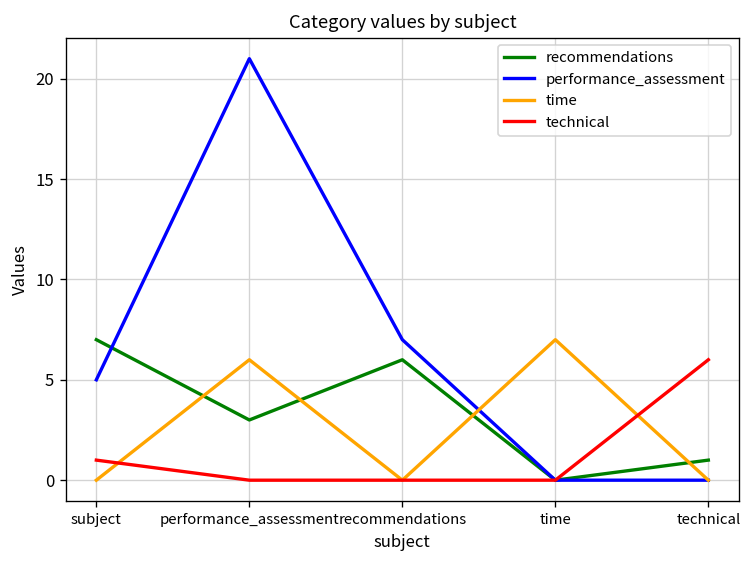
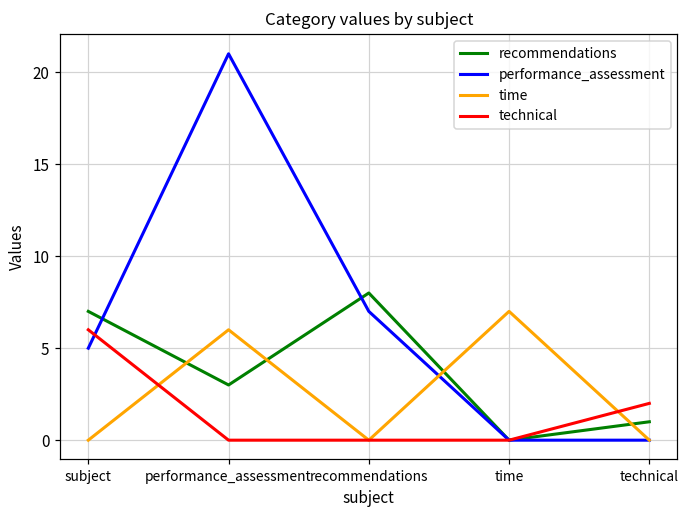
  {
    "recommendations": {
      "subject": 7,
      "performance_assessment": 3,
-     "recommendations": 6,
+     "recommendations": 8,
      "technical": 1
    },
    "performance_assessment": {
      "subject": 5,
      "performance_assessment": 21,
      "recommendations": 7
    },
    "time": {
      "subject": 0,
      "performance_assessment": 6,
      "time": 7
    },
    "technical": {
-     "subject": 1,
+     "subject": 6,
      "performance_assessment": 0,
-     "technical": 6
+     "technical": 2
    }
  }
